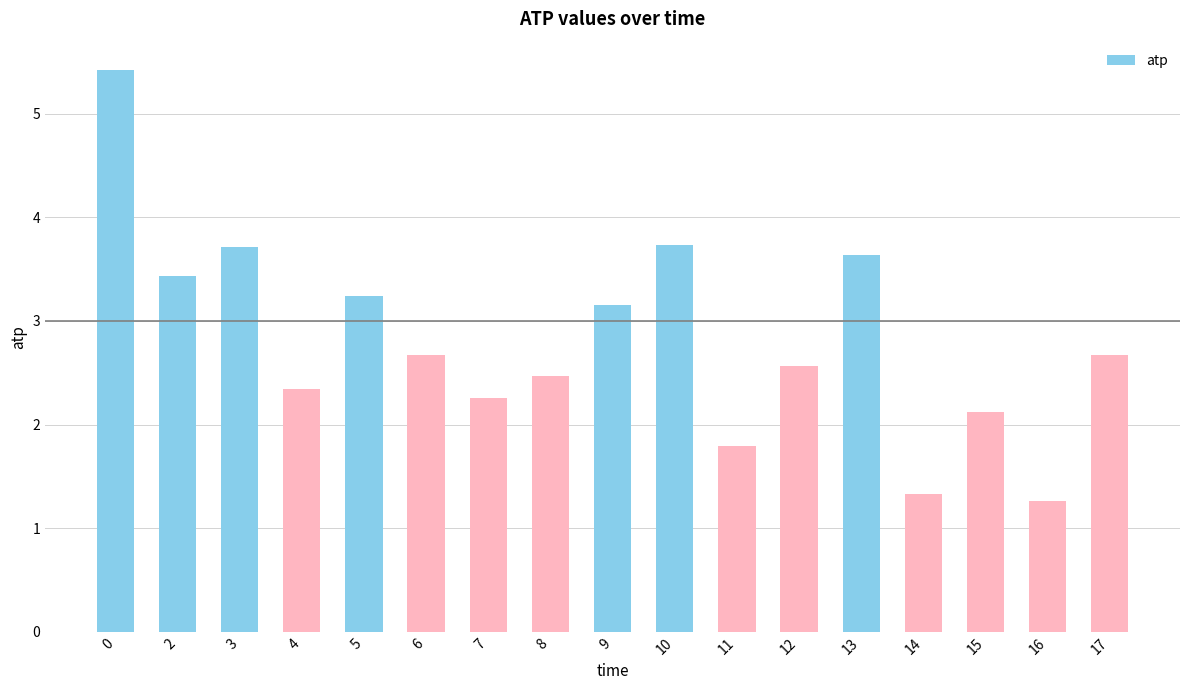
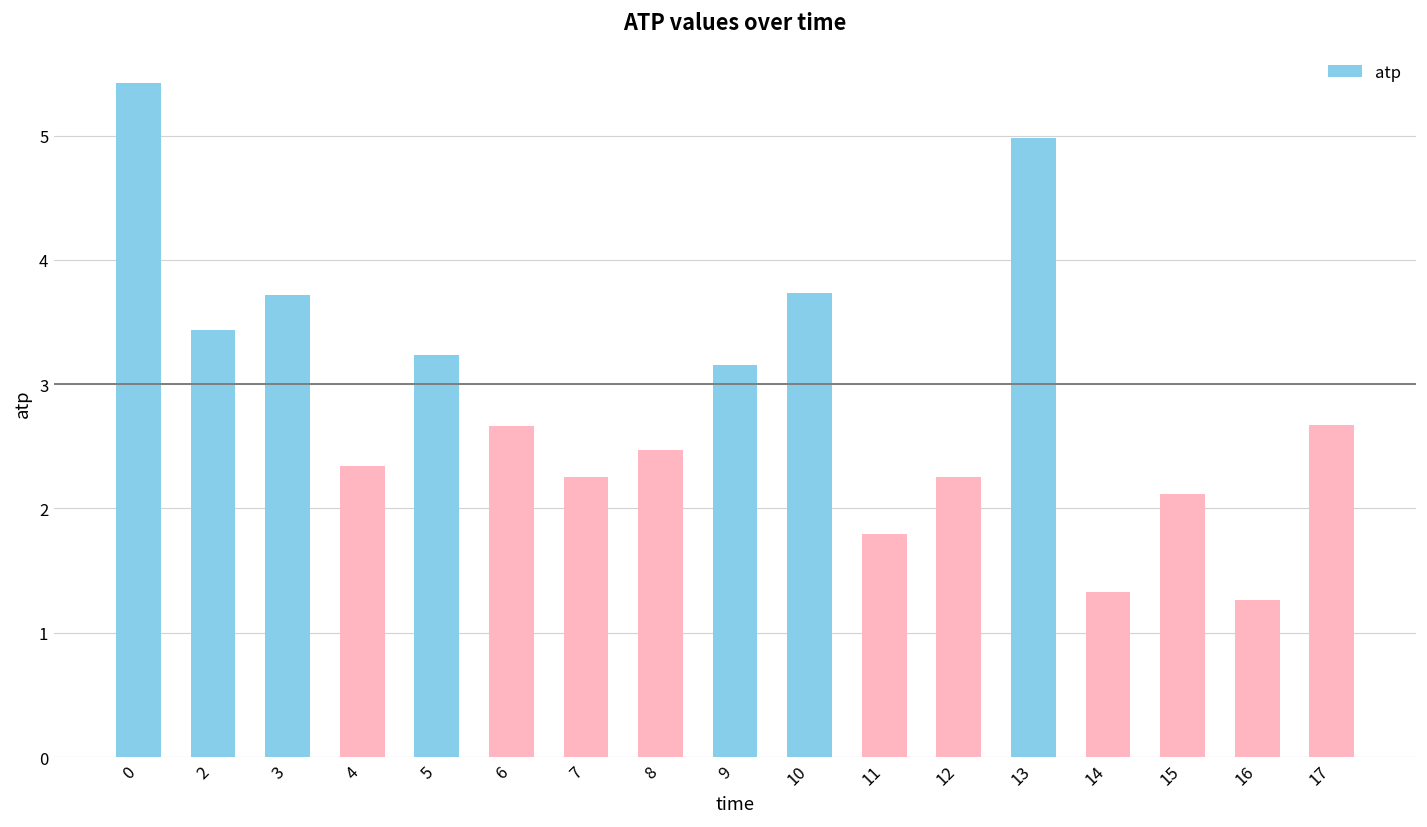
  {
    "0": 5.42,
    "2": 3.43,
    "3": 3.72,
    "4": 2.34,
    "5": 3.24,
    "6": 2.67,
    "7": 2.25,
    "8": 2.47,
    "9": 3.15,
    "10": 3.73,
    "11": 1.79,
-   "12": 2.56,
-   "13": 3.64,
+   "12": 2.25,
+   "13": 4.98,
    "14": 1.33,
    "15": 2.12,
    "16": 1.27,
    "17": 2.67
  }
